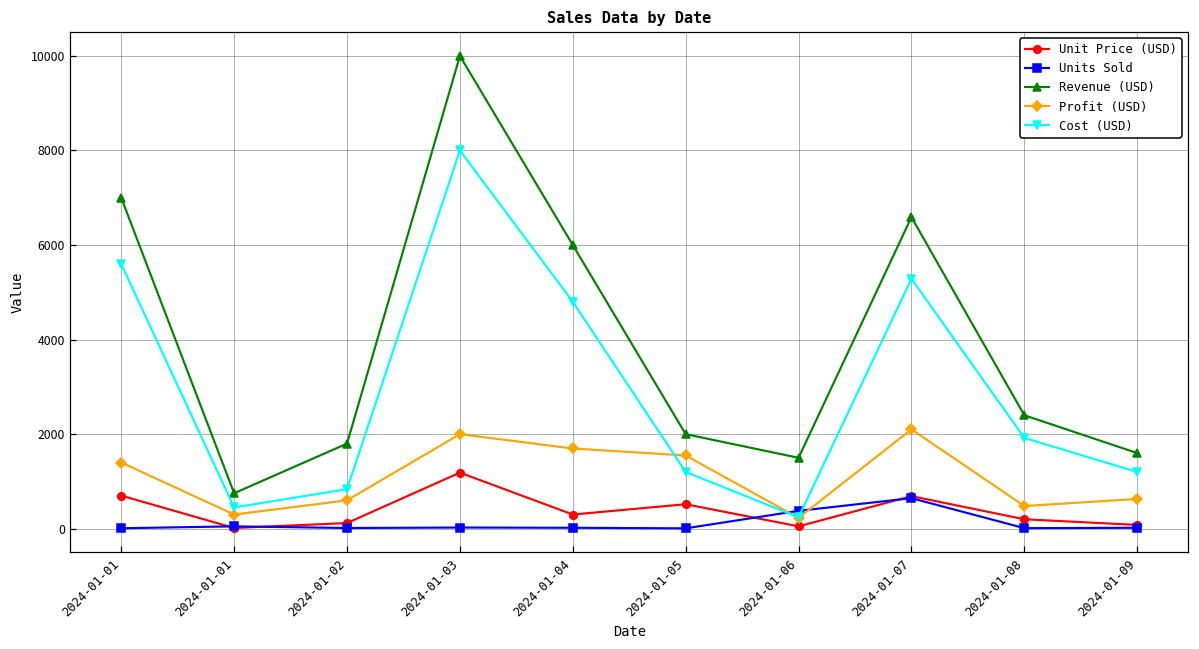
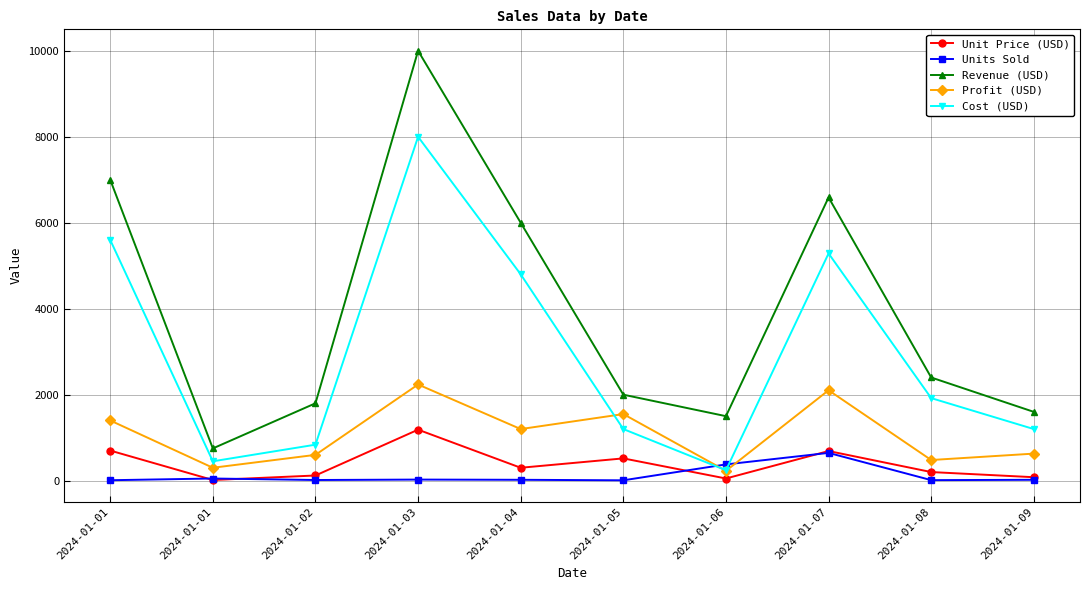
  {
    "Unit Price (USD)": {
      "2024-01-02": 100,
      "2024-01-03": 1200,
      "2024-01-04": 300,
      "2024-01-05": 500,
      "2024-01-06": 100,
      "2024-01-08": 200,
      "2024-01-09": 100
    },
    "Units Sold": {
      "2024-01-02": 0,
      "2024-01-03": 0,
      "2024-01-04": 0,
      "2024-01-05": 0,
      "2024-01-06": 400,
      "2024-01-08": 0,
      "2024-01-09": 0
    },
    "Revenue (USD)": {
      "2024-01-02": 1800,
      "2024-01-03": 10000,
      "2024-01-04": 6000,
      "2024-01-05": 2000,
      "2024-01-06": 1500,
      "2024-01-07": 6600,
      "2024-01-08": 2400,
      "2024-01-09": 1600
    },
    "Profit (USD)": {
      "2024-01-02": 600,
-     "2024-01-03": 2000,
-     "2024-01-04": 1700,
+     "2024-01-03": 2200,
+     "2024-01-04": 1200,
      "2024-01-05": 1500,
      "2024-01-07": 2100,
      "2024-01-08": 500,
      "2024-01-09": 600
    },
    "Cost (USD)": {
      "2024-01-02": 800,
      "2024-01-03": 8000,
      "2024-01-04": 4800,
      "2024-01-05": 1200,
      "2024-01-07": 5300,
      "2024-01-08": 1900,
      "2024-01-09": 1200
    }
  }
